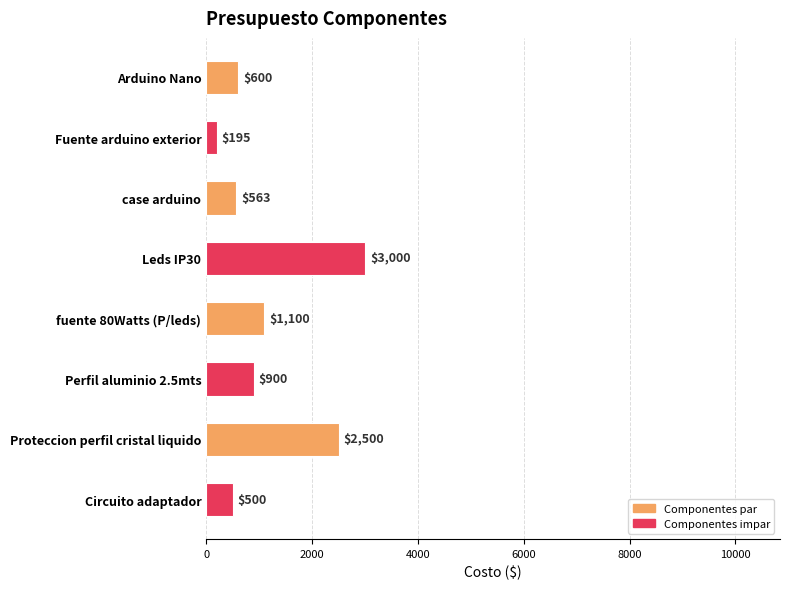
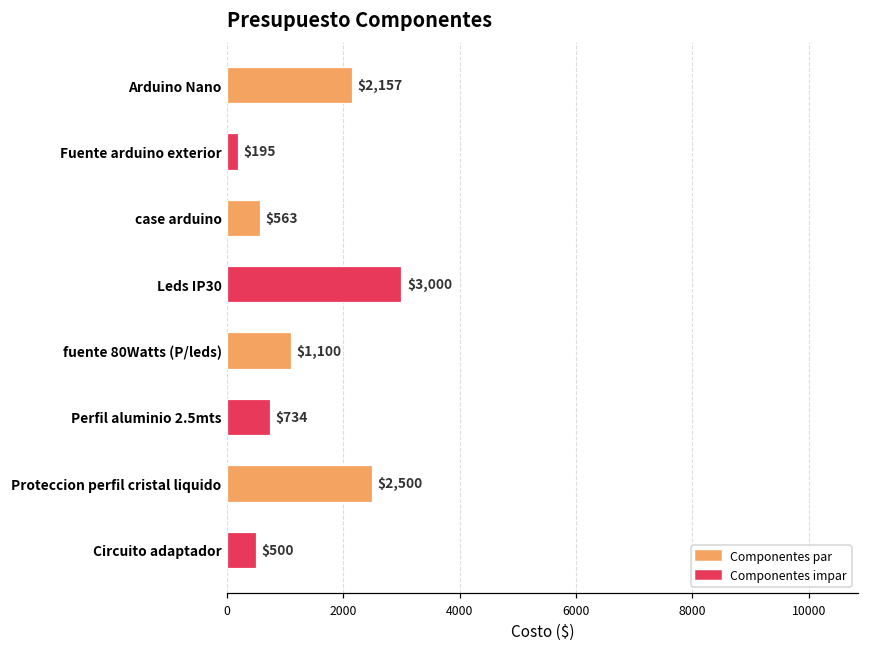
  {
-   "Arduino Nano": "$600",
+   "Arduino Nano": "$2,157",
    "Fuente arduino exterior": "$195",
    "case arduino": "$563",
    "Leds IP30": "$3,000",
    "fuente 80Watts (P/leds)": "$1,100",
-   "Perfil aluminio 2.5mts": "$900",
+   "Perfil aluminio 2.5mts": "$734",
    "Proteccion perfil cristal liquido": "$2,500",
    "Circuito adaptador": "$500"
  }
